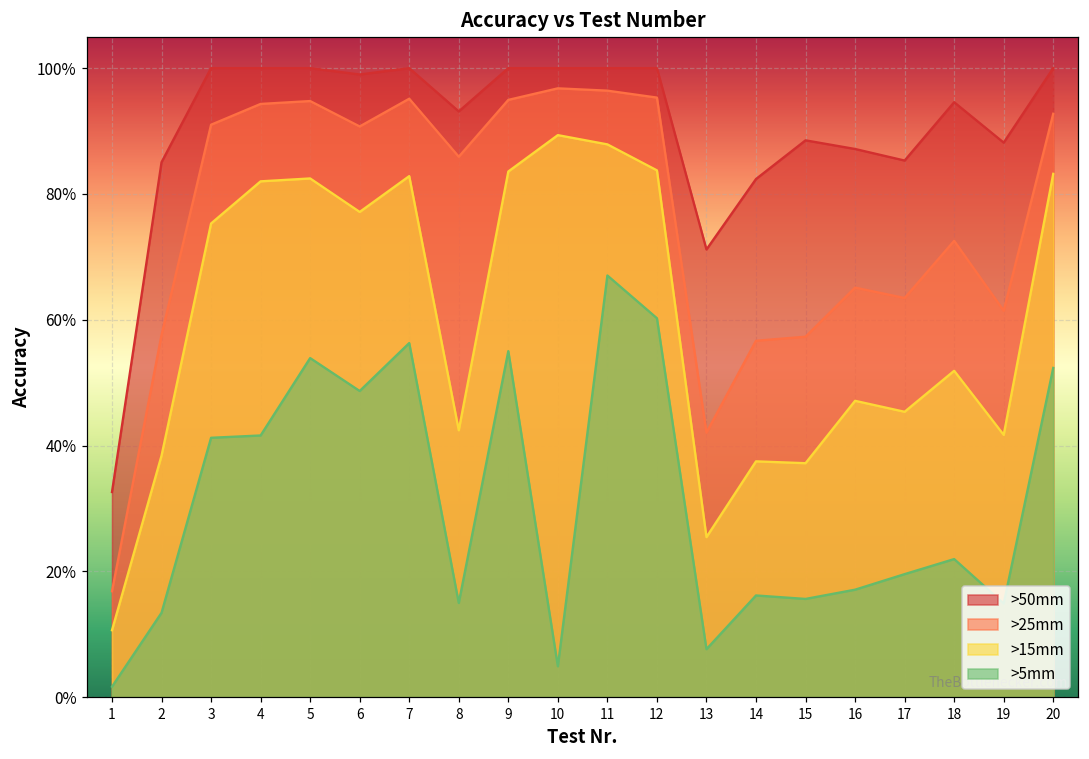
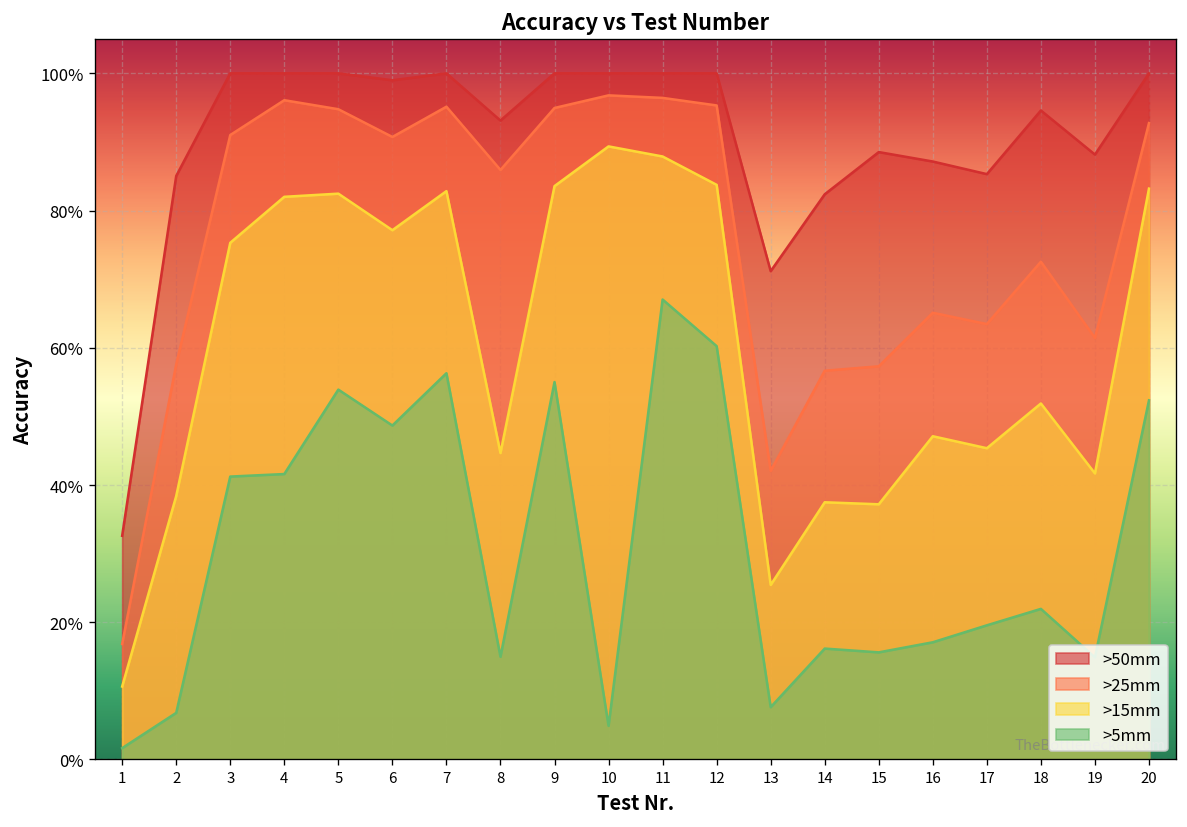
  {
    ">50mm": {
      "1": "33%",
      "2": "85%",
      "3": "100%",
      "4": "100%",
      "5": "100%",
      "6": "99%",
      "7": "100%",
      "8": "93%",
      "9": "100%",
      "10": "100%",
      "11": "100%",
      "12": "100%",
      "13": "71%",
      "14": "82%",
      "15": "89%",
      "16": "87%",
      "17": "85%",
      "18": "95%",
      "19": "88%",
      "20": "100%"
    },
    ">25mm": {
      "1": "17%",
      "2": "58%",
      "3": "91%",
-     "4": "94%",
+     "4": "96%",
      "5": "95%",
      "6": "91%",
      "7": "95%",
      "8": "86%",
      "9": "95%",
      "10": "97%",
      "11": "96%",
      "12": "95%",
      "13": "42%",
      "14": "57%",
      "15": "57%",
      "16": "65%",
      "17": "63%",
      "18": "73%",
      "19": "61%",
      "20": "93%"
    },
    ">15mm": {
      "1": "11%",
      "2": "38%",
      "3": "75%",
      "4": "82%",
      "5": "82%",
      "6": "77%",
      "7": "83%",
-     "8": "42%",
+     "8": "45%",
      "9": "84%",
      "10": "89%",
      "11": "88%",
      "12": "84%",
      "13": "25%",
      "14": "37%",
      "15": "37%",
      "16": "47%",
      "17": "45%",
      "18": "52%",
      "19": "42%",
      "20": "83%"
    },
    ">5mm": {
      "1": "2%",
-     "2": "13%",
+     "2": "7%",
      "3": "41%",
      "4": "42%",
      "5": "54%",
      "6": "49%",
      "7": "56%",
      "8": "15%",
      "9": "55%",
      "10": "5%",
      "11": "67%",
      "12": "60%",
      "13": "8%",
      "14": "16%",
      "15": "16%",
      "16": "17%",
      "17": "20%",
      "18": "22%",
      "20": "52%"
    }
  }
